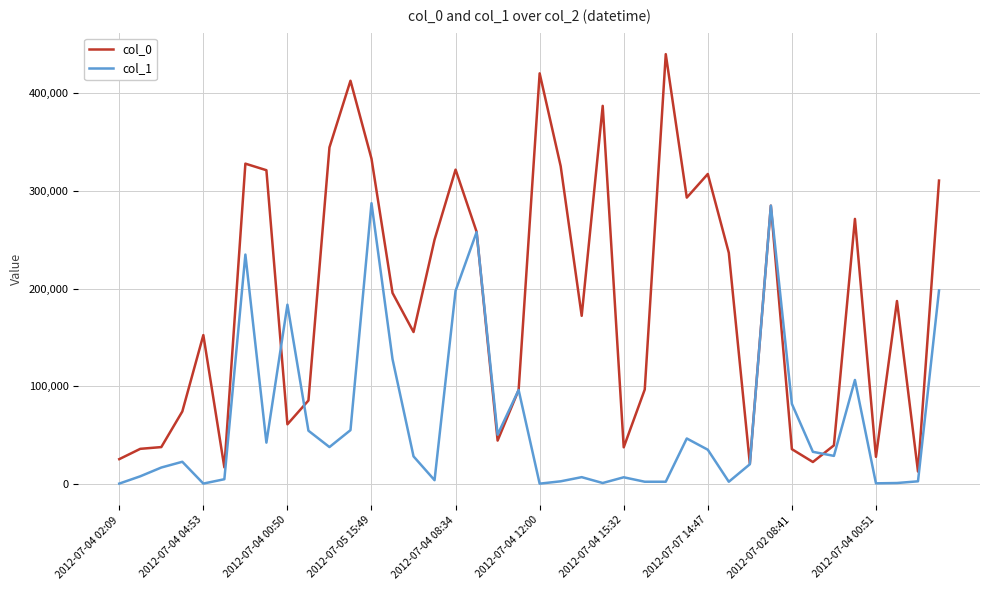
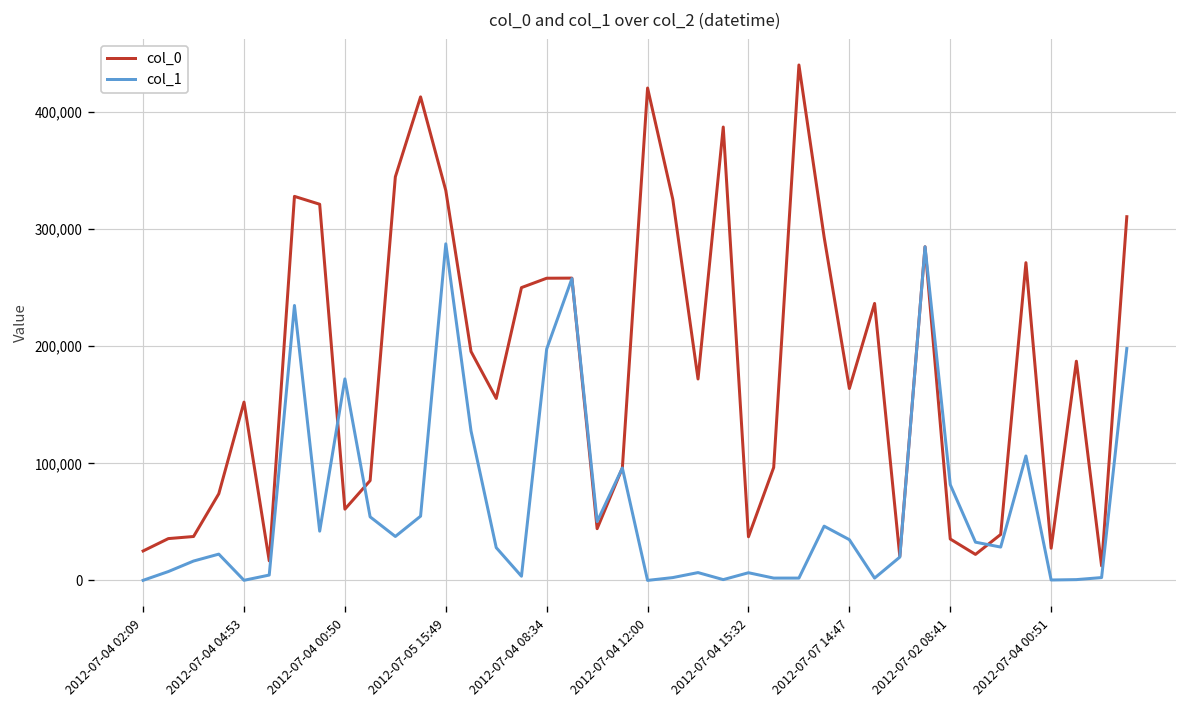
  {
    "col_0": {
      "2012-07-04 02:09": "30,000",
      "2012-07-04 04:53": "150,000",
      "2012-07-04 00:50": "60,000",
      "2012-07-05 15:49": "330,000",
-     "2012-07-04 08:34": "320,000",
+     "2012-07-04 08:34": "260,000",
      "2012-07-04 12:00": "420,000",
      "2012-07-04 15:32": "40,000",
-     "2012-07-07 14:47": "320,000",
+     "2012-07-07 14:47": "160,000",
      "2012-07-02 08:41": "40,000",
      "2012-07-04 00:51": "30,000"
    },
    "col_1": {
      "2012-07-04 02:09": "0",
      "2012-07-04 04:53": "0",
-     "2012-07-04 00:50": "180,000",
+     "2012-07-04 00:50": "170,000",
      "2012-07-05 15:49": "290,000",
      "2012-07-04 08:34": "200,000",
      "2012-07-04 12:00": "0",
      "2012-07-04 15:32": "10,000",
      "2012-07-07 14:47": "30,000",
      "2012-07-02 08:41": "80,000",
      "2012-07-04 00:51": "0"
    }
  }
